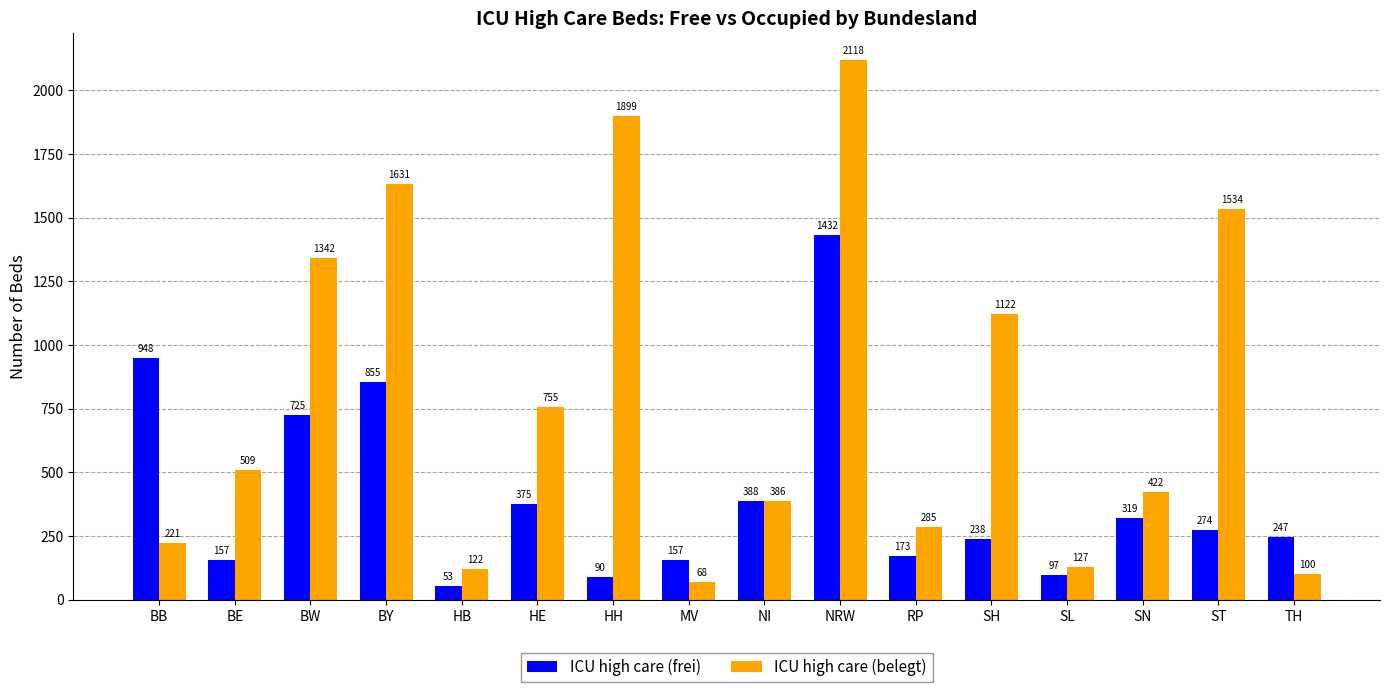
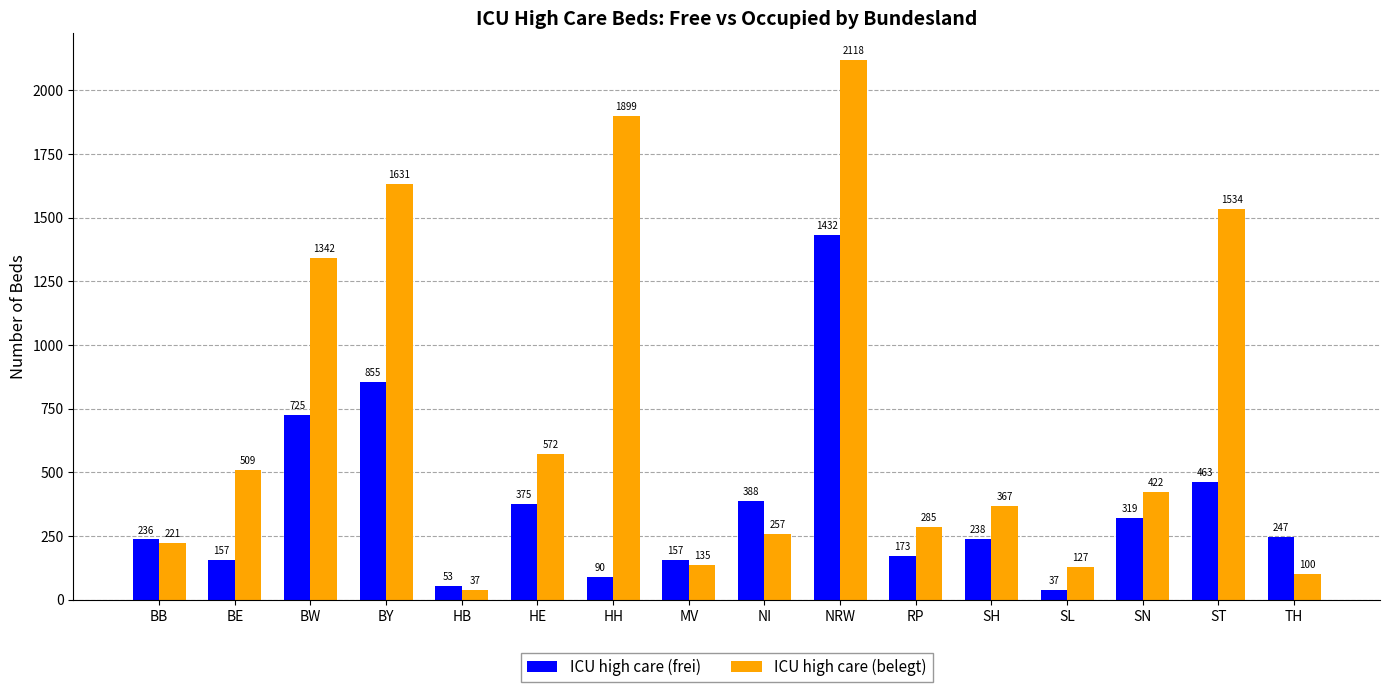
  {
    "ICU high care (frei)": {
-     "BB": 948,
+     "BB": 236,
      "BE": 157,
      "BW": 725,
      "BY": 855,
      "HB": 53,
      "HE": 375,
      "HH": 90,
      "MV": 157,
      "NI": 388,
      "NRW": 1432,
      "RP": 173,
      "SH": 238,
-     "SL": 97,
+     "SL": 37,
      "SN": 319,
-     "ST": 274,
+     "ST": 463,
      "TH": 247
    },
    "ICU high care (belegt)": {
      "BB": 221,
      "BE": 509,
      "BW": 1342,
      "BY": 1631,
-     "HB": 122,
-     "HE": 755,
+     "HB": 37,
+     "HE": 572,
      "HH": 1899,
-     "MV": 68,
-     "NI": 386,
+     "MV": 135,
+     "NI": 257,
      "NRW": 2118,
      "RP": 285,
-     "SH": 1122,
+     "SH": 367,
      "SL": 127,
      "SN": 422,
      "ST": 1534,
      "TH": 100
    }
  }
